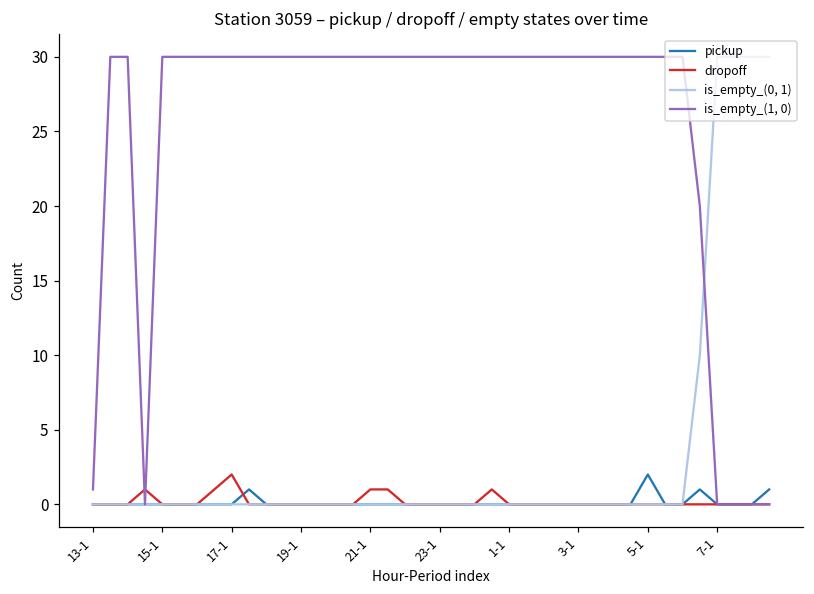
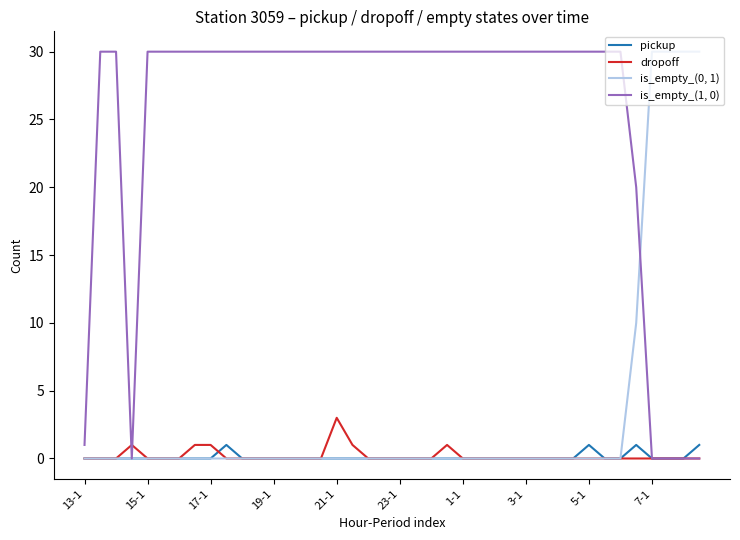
  {
    "pickup": {
-     "5-1": 2
+     "5-1": 1
    },
    "dropoff": {
-     "17-1": 2,
-     "21-1": 1
+     "17-1": 1,
+     "21-1": 3
    },
    "is_empty_(1, 0)": {
      "13-1": 1,
      "15-1": 30,
      "17-1": 30,
      "19-1": 30,
      "21-1": 30,
      "23-1": 30,
      "1-1": 30,
      "3-1": 30,
      "5-1": 30
    }
  }
